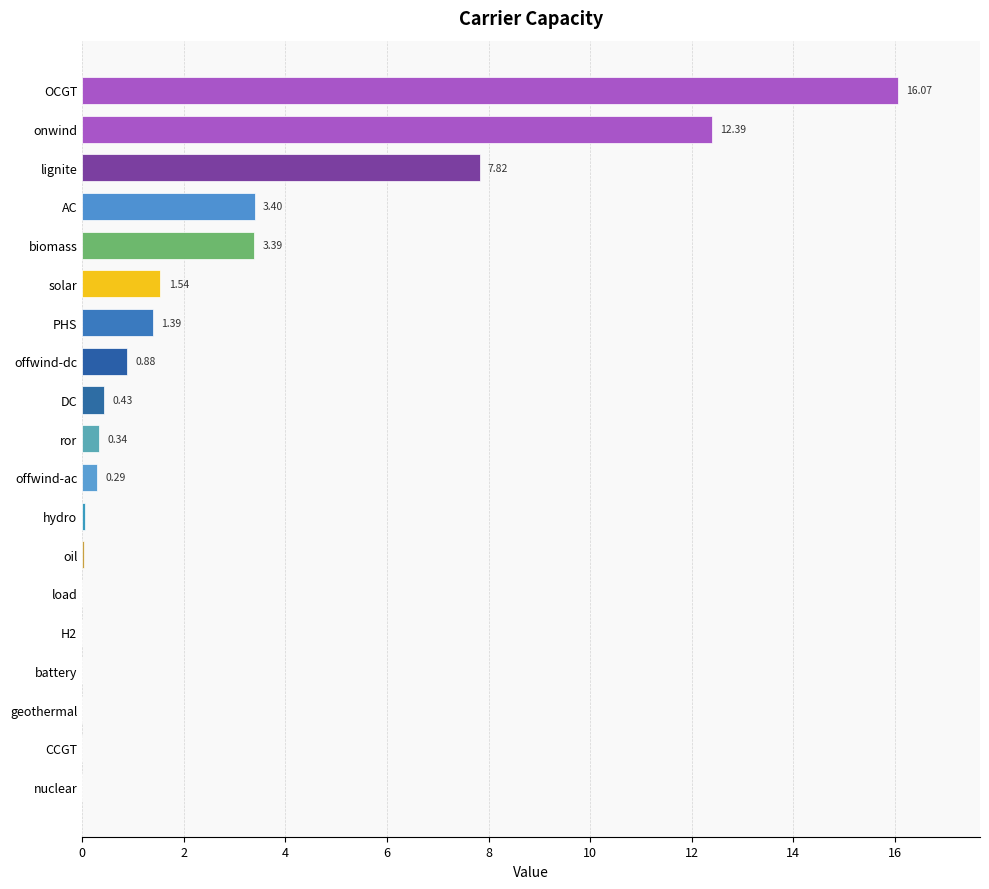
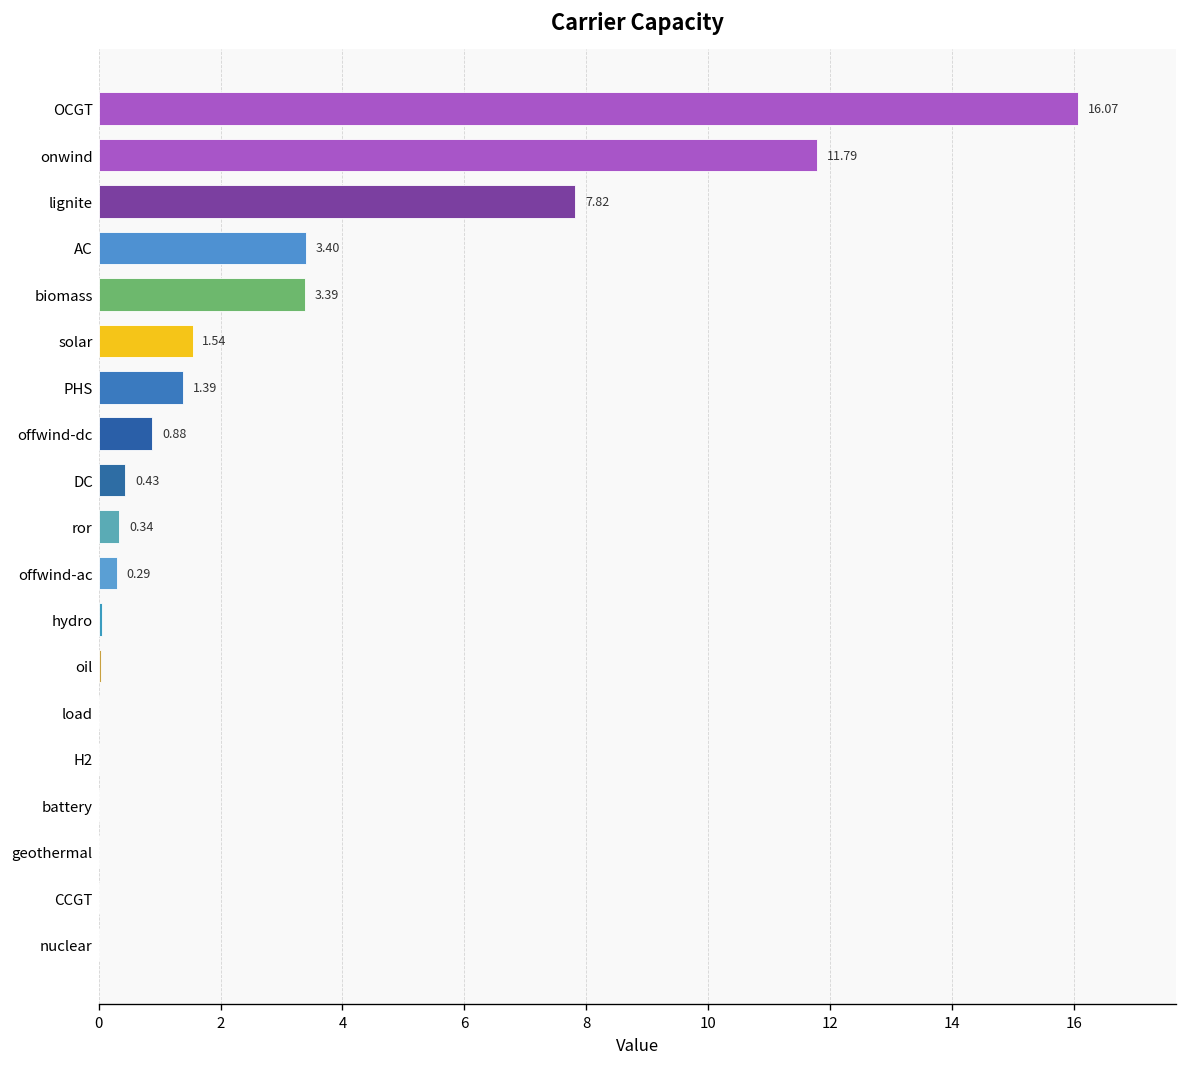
  {
    "OCGT": 16.07,
-   "onwind": 12.39,
+   "onwind": 11.79,
    "lignite": 7.82,
    "AC": 3.40,
    "biomass": 3.39,
    "solar": 1.54,
    "PHS": 1.39,
    "offwind-dc": 0.88,
    "DC": 0.43,
    "ror": 0.34,
    "offwind-ac": 0.29
  }
